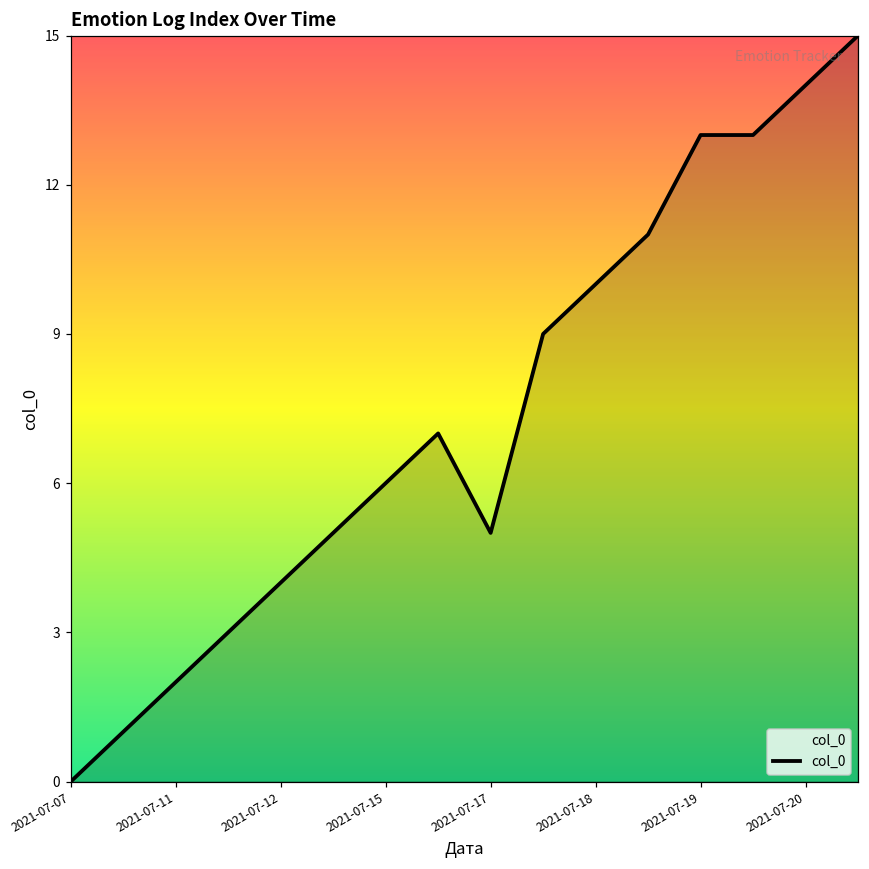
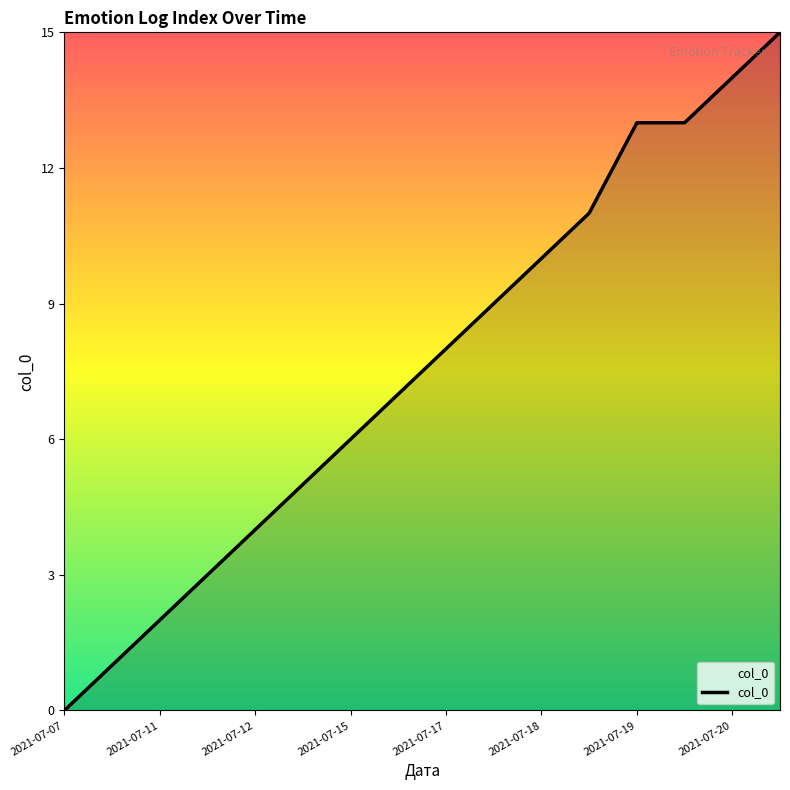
  {
    "2021-07-07": 0,
    "2021-07-15": 6,
-   "2021-07-17": 5,
+   "2021-07-17": 8,
    "2021-07-19": 13
  }
